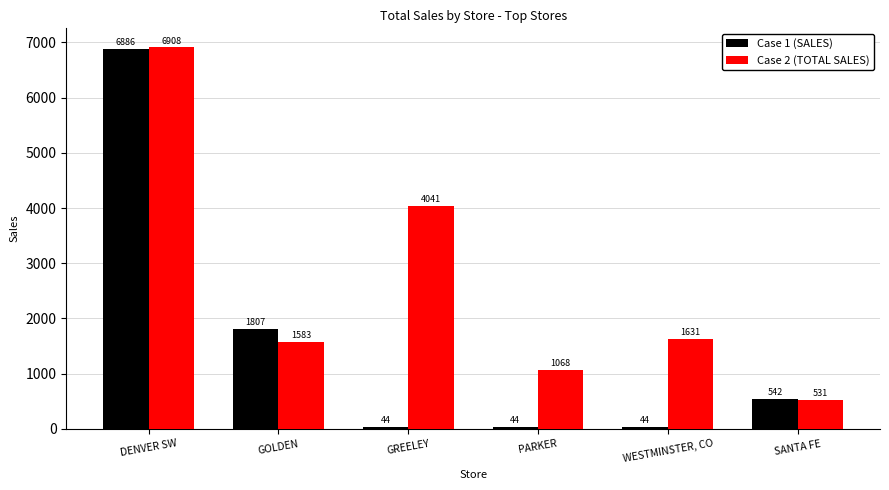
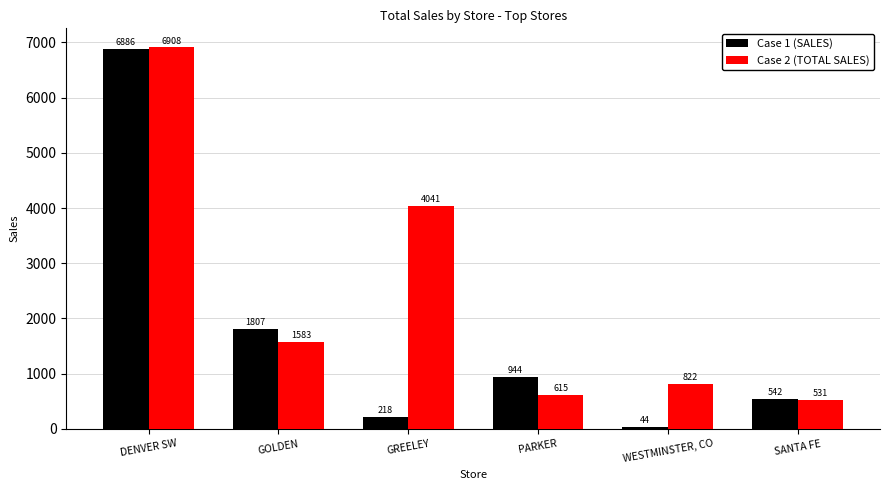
  {
    "Case 1 (SALES)": {
      "DENVER SW": 6886,
      "GOLDEN": 1807,
-     "GREELEY": 44,
-     "PARKER": 44,
+     "GREELEY": 218,
+     "PARKER": 944,
      "WESTMINSTER, CO": 44,
      "SANTA FE": 542
    },
    "Case 2 (TOTAL SALES)": {
      "DENVER SW": 6908,
      "GOLDEN": 1583,
      "GREELEY": 4041,
-     "PARKER": 1068,
-     "WESTMINSTER, CO": 1631,
+     "PARKER": 615,
+     "WESTMINSTER, CO": 822,
      "SANTA FE": 531
    }
  }
